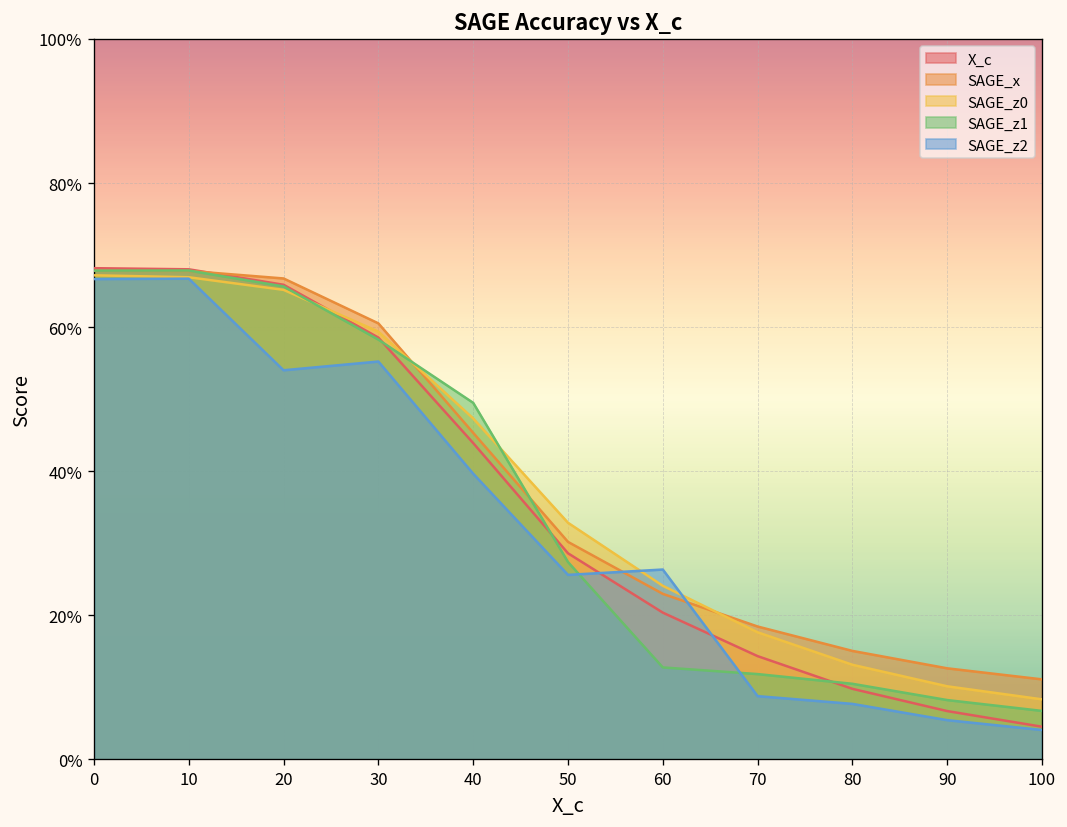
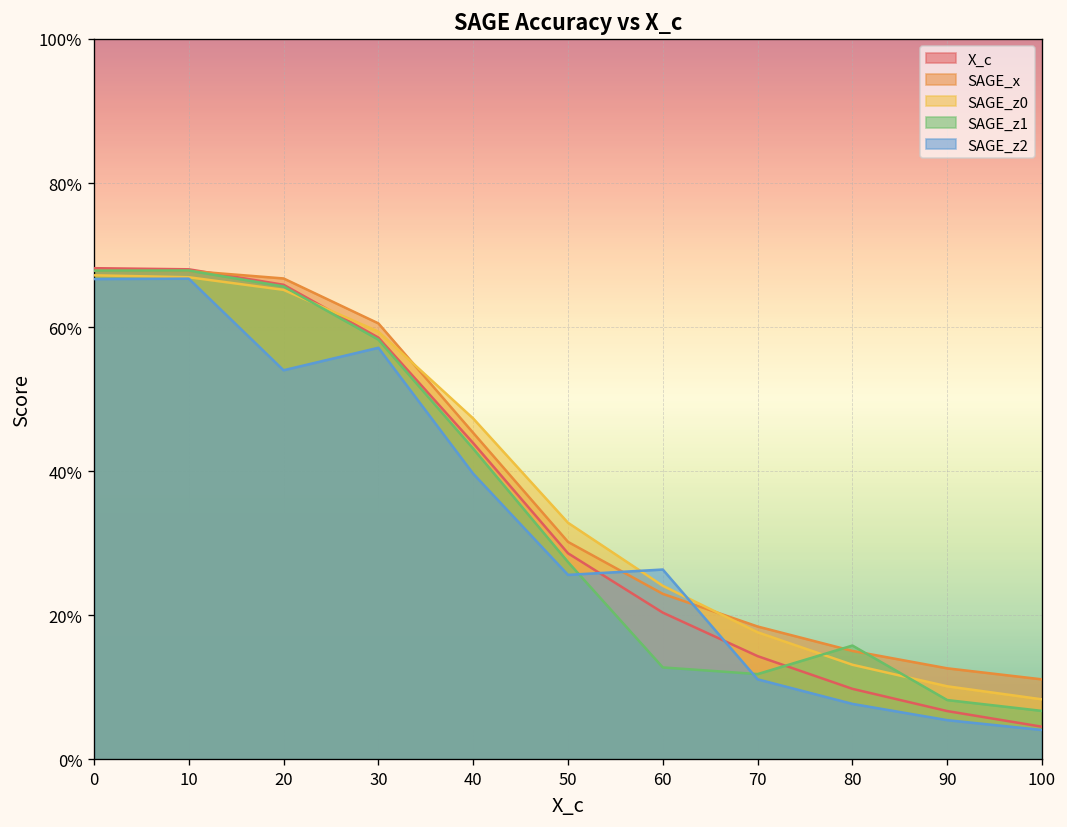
  {
    "SAGE_z1": {
-     "40": "50%",
+     "40": "43%",
      "50": "27%",
      "60": "13%",
      "70": "12%",
-     "80": "11%",
+     "80": "16%",
      "90": "8%",
      "100": "7%"
    },
    "SAGE_z2": {
      "0": "67%",
      "20": "54%",
-     "30": "55%",
+     "30": "57%",
      "40": "40%",
      "50": "26%",
      "60": "26%",
-     "70": "9%",
+     "70": "11%",
      "80": "8%",
      "90": "5%",
      "100": "4%"
    }
  }
